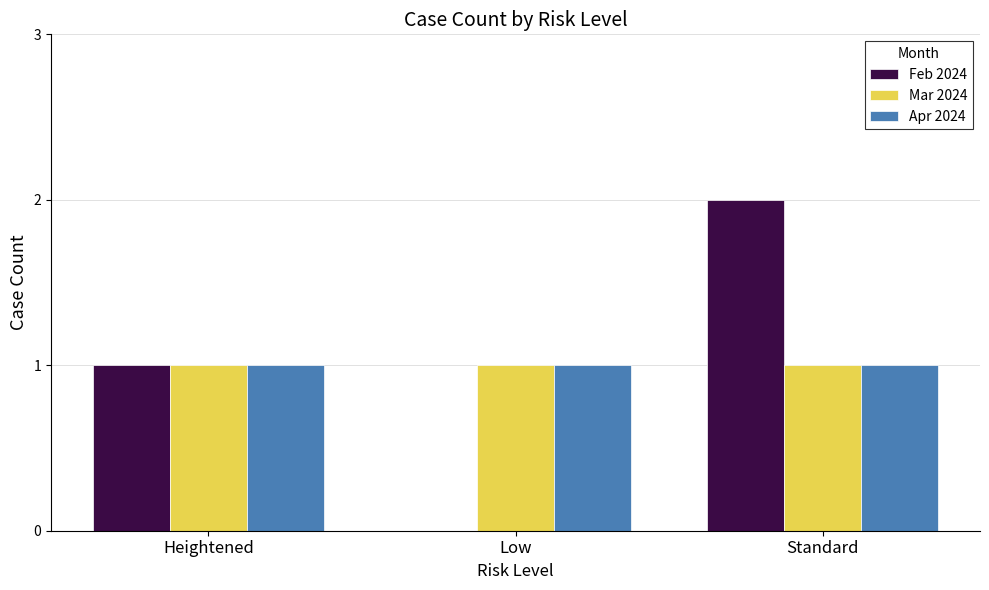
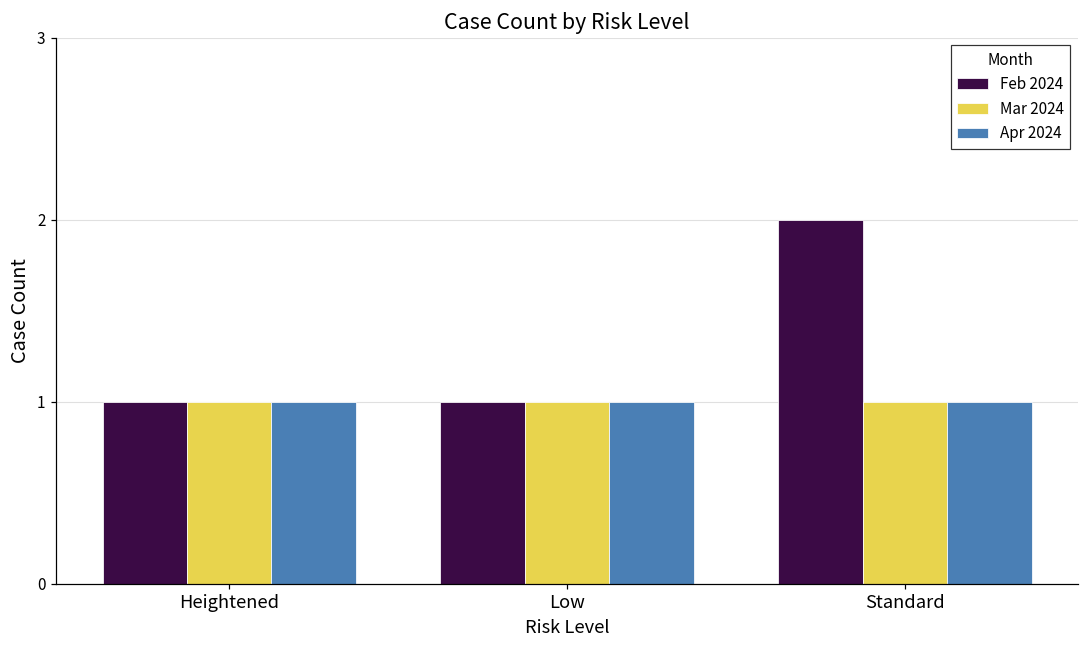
  {
    "Feb 2024": {
      "Heightened": 1,
-     "Low": 0,
+     "Low": 1,
      "Standard": 2
    },
    "Mar 2024": {
      "Heightened": 1,
      "Low": 1,
      "Standard": 1
    },
    "Apr 2024": {
      "Heightened": 1,
      "Low": 1,
      "Standard": 1
    }
  }
